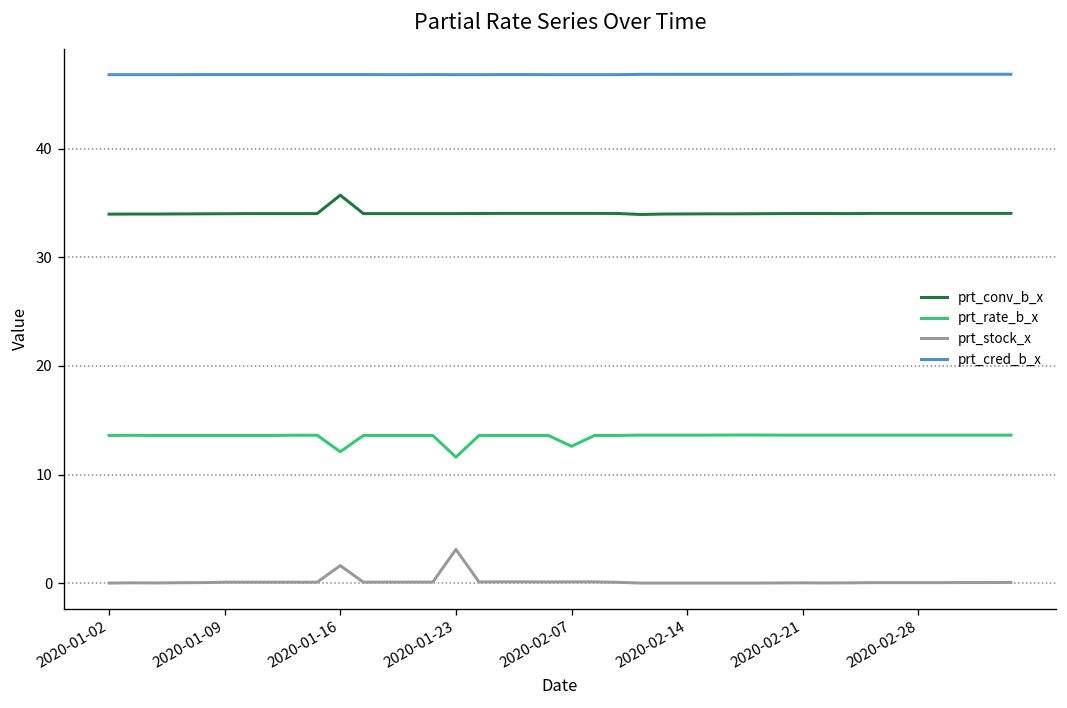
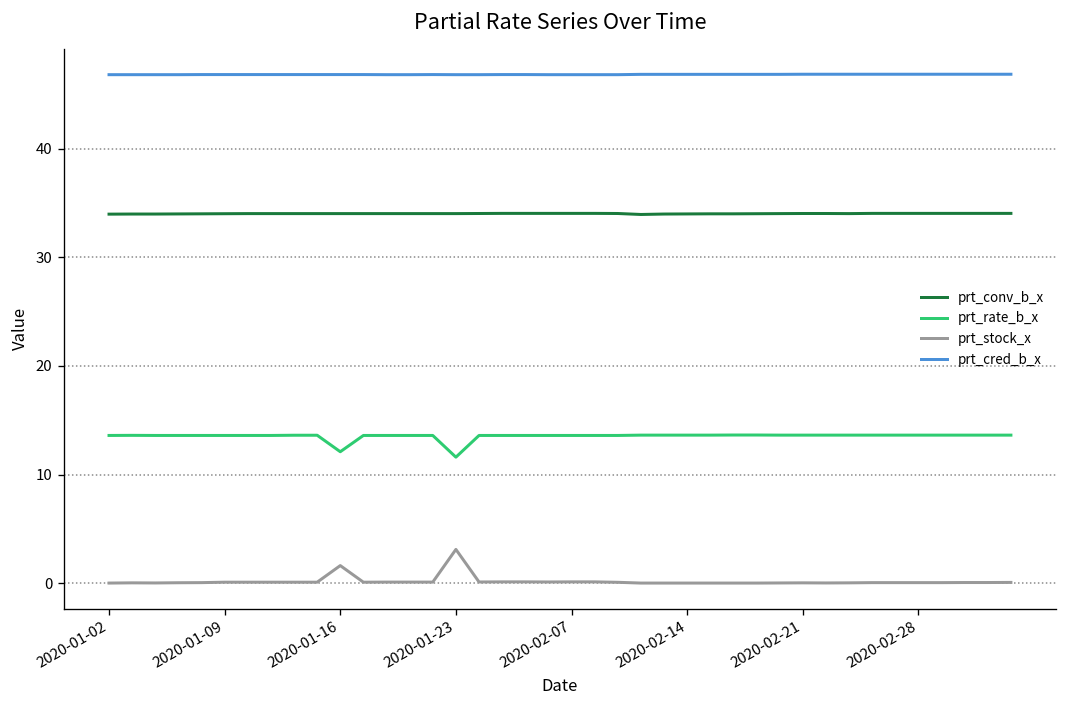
  {
    "prt_conv_b_x": {
      "2020-01-02": 34,
      "2020-01-09": 34,
-     "2020-01-16": 36,
+     "2020-01-16": 34,
      "2020-01-23": 34,
      "2020-02-07": 34,
      "2020-02-14": 34,
      "2020-02-21": 34,
      "2020-02-28": 34
    },
    "prt_rate_b_x": {
      "2020-01-02": 14,
      "2020-01-09": 14,
      "2020-01-16": 12,
      "2020-01-23": 12,
-     "2020-02-07": 13,
+     "2020-02-07": 14,
      "2020-02-14": 14,
      "2020-02-21": 14,
      "2020-02-28": 14
    },
    "prt_stock_x": {
      "2020-01-02": 0,
      "2020-01-09": 0,
      "2020-01-16": 2,
      "2020-01-23": 3,
      "2020-02-07": 0,
      "2020-02-14": 0,
      "2020-02-21": 0,
      "2020-02-28": 0
    },
    "prt_cred_b_x": {
      "2020-01-02": 47,
      "2020-01-09": 47,
      "2020-01-16": 47,
      "2020-01-23": 47,
      "2020-02-07": 47,
      "2020-02-14": 47,
      "2020-02-21": 47,
      "2020-02-28": 47
    }
  }
